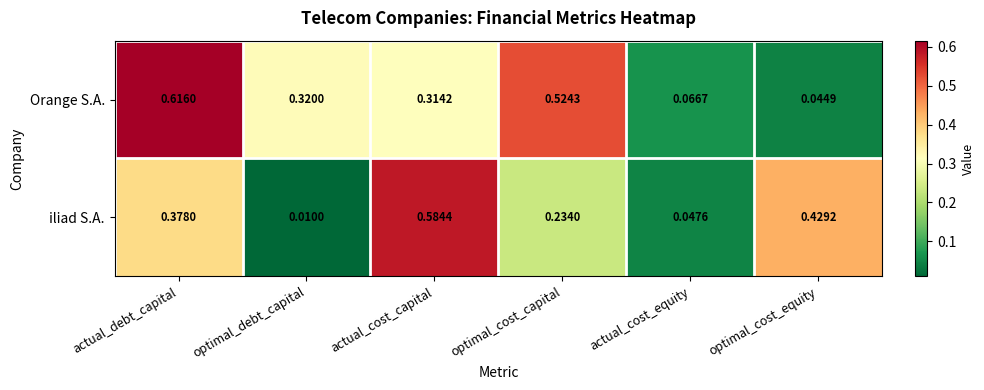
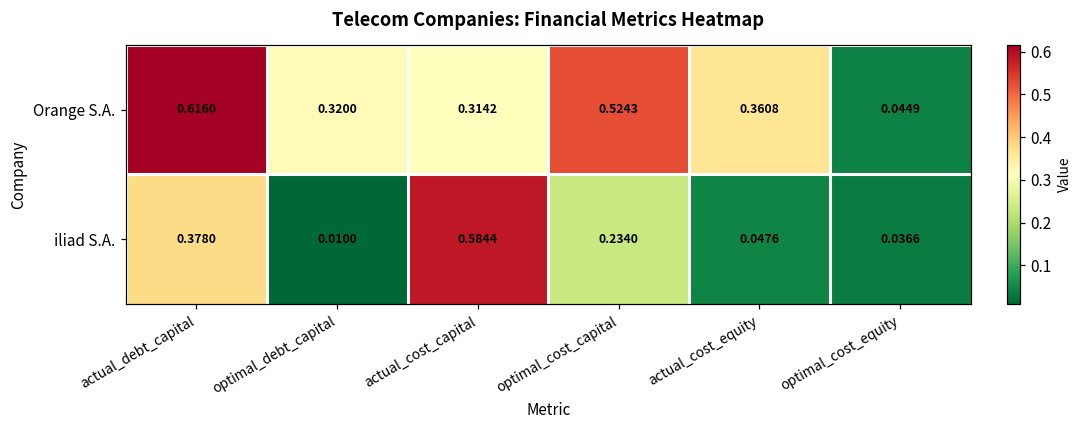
  {
    "Orange S.A.": {
      "actual_debt_capital": 0.6160,
      "optimal_debt_capital": 0.3200,
      "actual_cost_capital": 0.3142,
      "optimal_cost_capital": 0.5243,
-     "actual_cost_equity": 0.0667,
+     "actual_cost_equity": 0.3608,
      "optimal_cost_equity": 0.0449
    },
    "iliad S.A.": {
      "actual_debt_capital": 0.3780,
      "optimal_debt_capital": 0.0100,
      "actual_cost_capital": 0.5844,
      "optimal_cost_capital": 0.2340,
      "actual_cost_equity": 0.0476,
-     "optimal_cost_equity": 0.4292
+     "optimal_cost_equity": 0.0366
    }
  }
